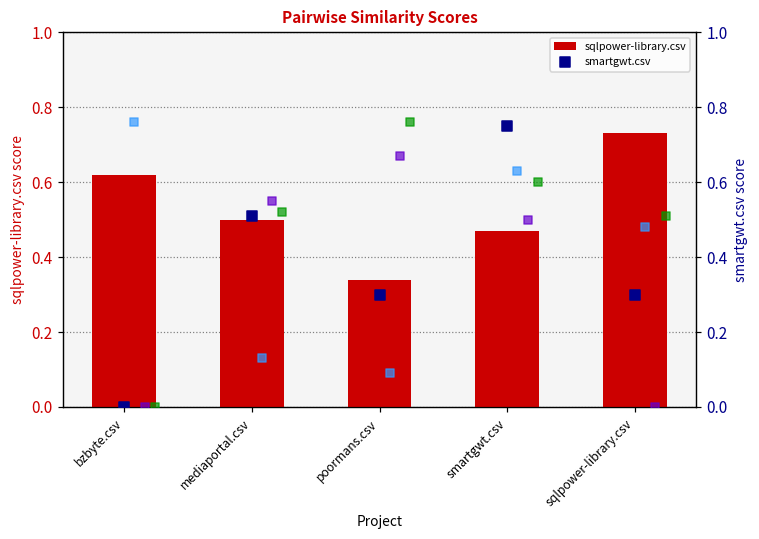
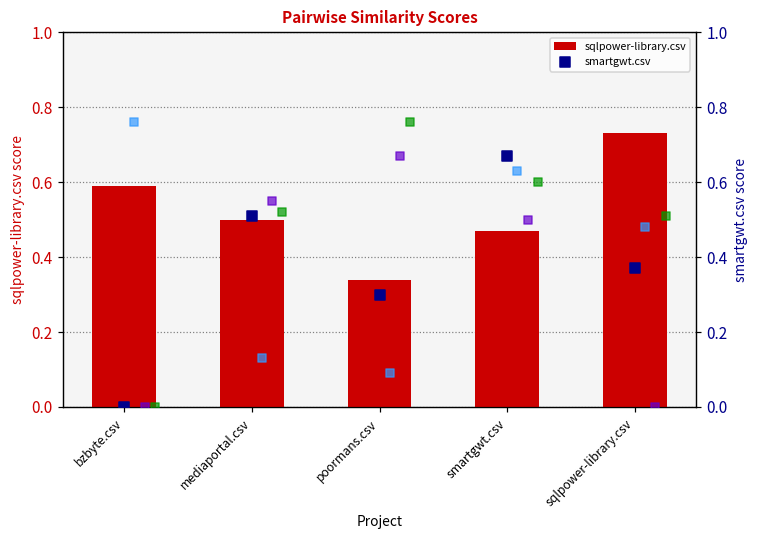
  {
    "sqlpower-library.csv": {
-     "bzbyte.csv": 0.62,
+     "bzbyte.csv": 0.59,
      "mediaportal.csv": 0.50,
      "poormans.csv": 0.34,
      "smartgwt.csv": 0.47,
      "sqlpower-library.csv": 0.73
    },
    "smartgwt.csv": {
-     "smartgwt.csv": 0.75,
-     "sqlpower-library.csv": 0.30
+     "smartgwt.csv": 0.67,
+     "sqlpower-library.csv": 0.37
    }
  }
